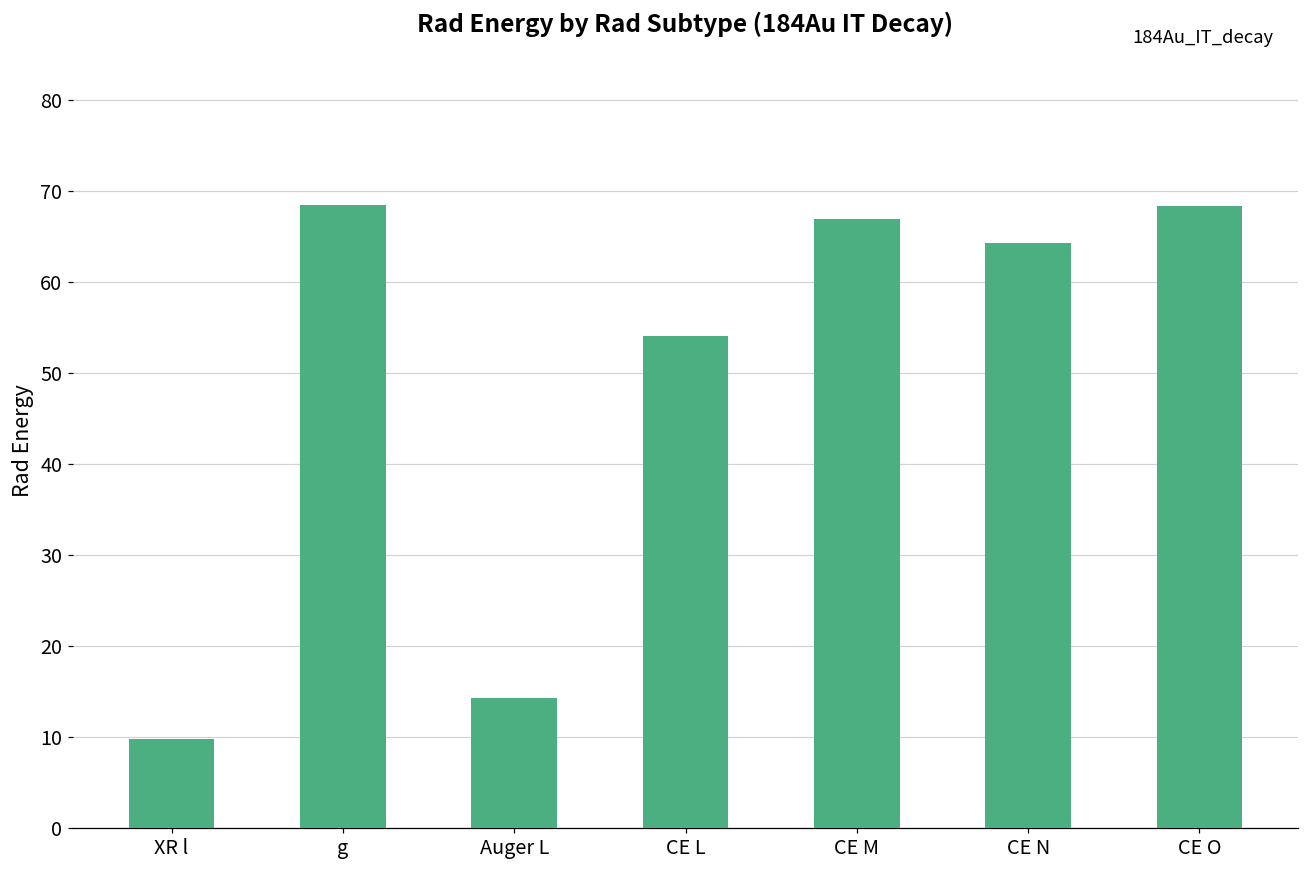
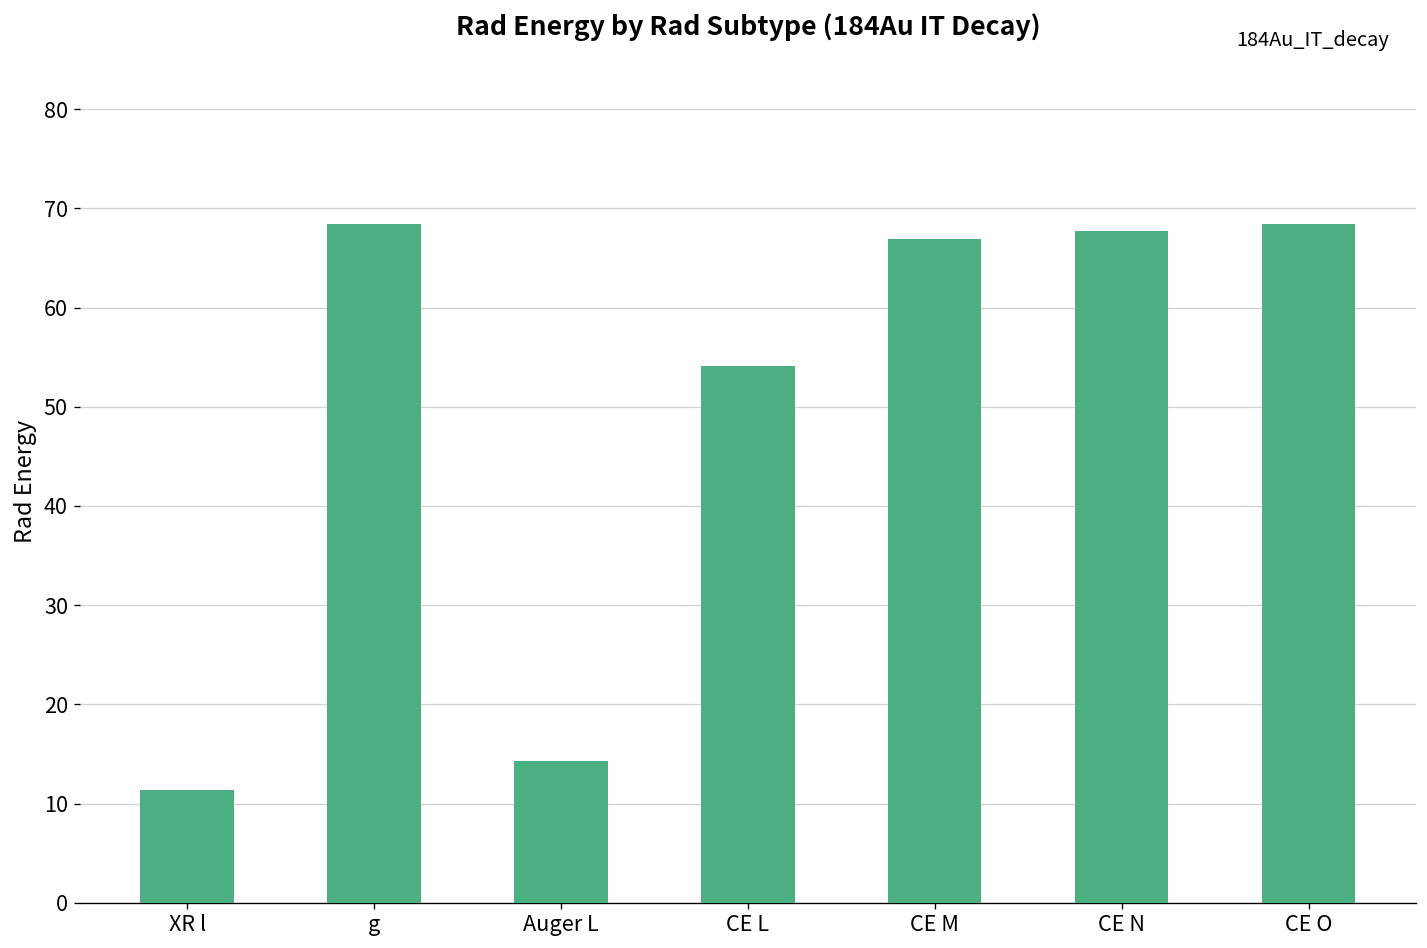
  {
-   "XR l": 10,
+   "XR l": 11,
    "g": 68,
    "Auger L": 14,
    "CE L": 54,
    "CE M": 67,
-   "CE N": 64,
+   "CE N": 68,
    "CE O": 68
  }
